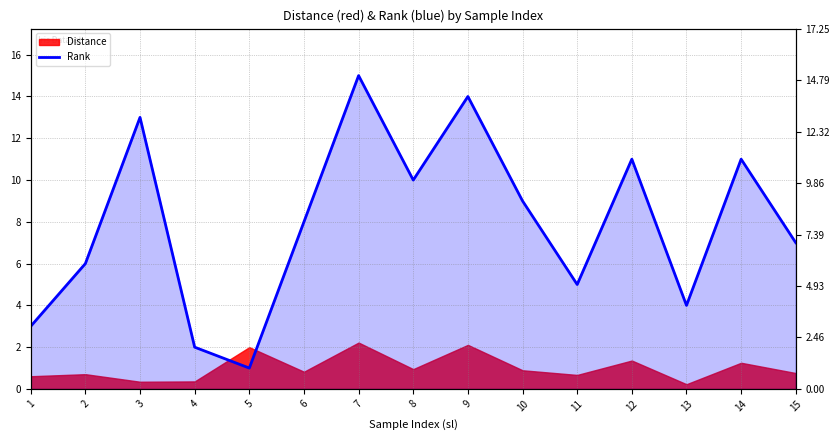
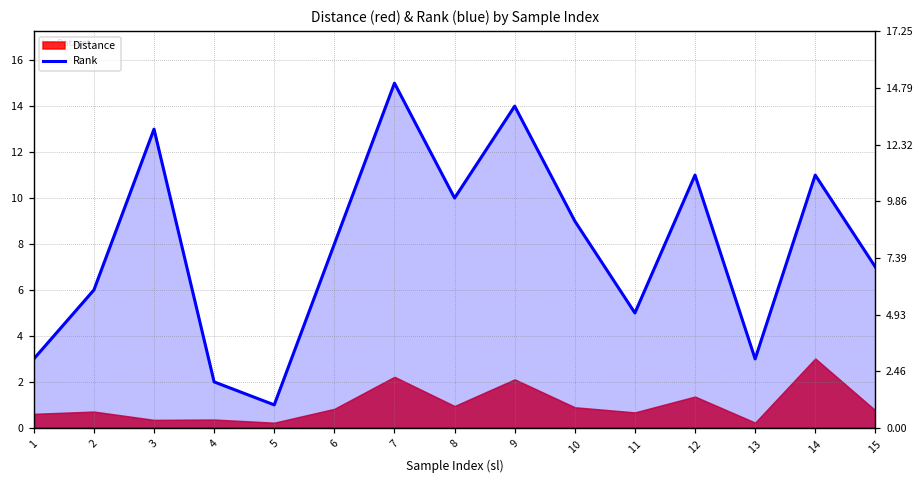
  {
    "Rank": {
      "1": 3,
      "2": 6,
      "3": 13,
      "4": 2,
      "5": 1,
      "6": 8,
      "7": 15,
      "8": 10,
      "9": 14,
      "10": 9,
      "11": 5,
      "12": 11,
-     "13": 4,
+     "13": 3,
      "14": 11,
      "15": 7
    },
    "Distance": {
      "1": 0.6,
      "2": 0.7,
      "3": 0.3,
      "4": 0.4,
-     "5": 2.0,
+     "5": 0.2,
      "6": 0.8,
      "7": 2.2,
      "8": 0.9,
      "9": 2.1,
      "10": 0.9,
      "11": 0.7,
      "12": 1.4,
      "13": 0.2,
-     "14": 1.3,
+     "14": 3.0,
      "15": 0.8
    }
  }
